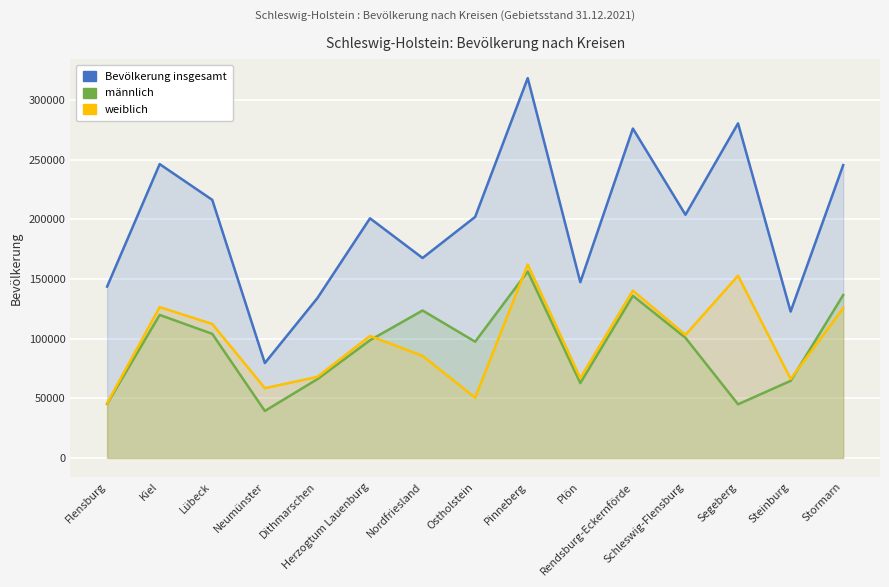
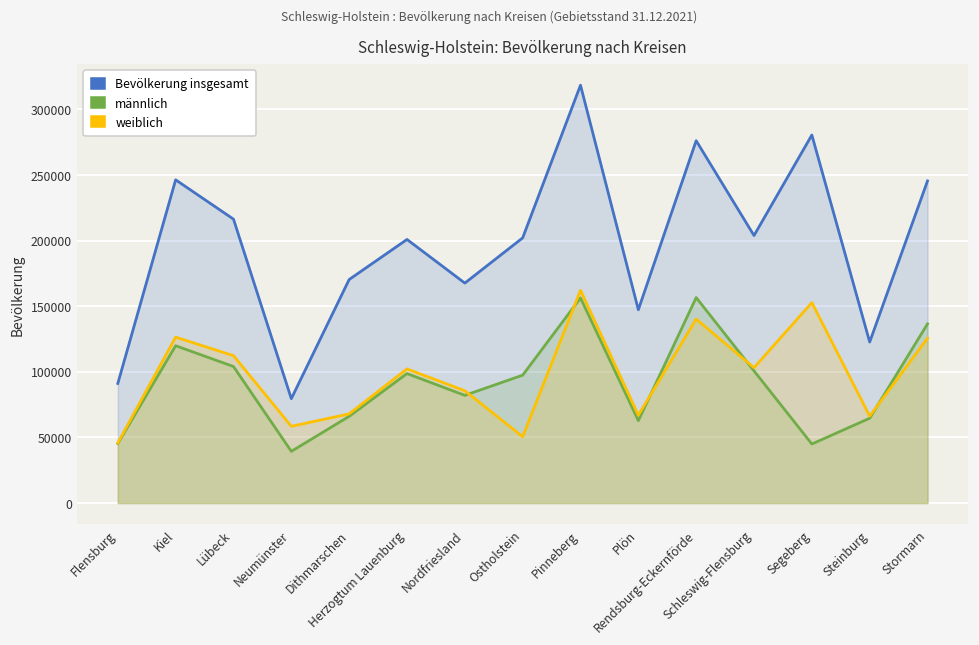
  {
    "Bevölkerung insgesamt": {
-     "Flensburg": 144000,
+     "Flensburg": 91000,
      "Kiel": 246000,
      "Lübeck": 216000,
      "Neumünster": 79000,
-     "Dithmarschen": 134000,
+     "Dithmarschen": 170000,
      "Herzogtum Lauenburg": 201000,
      "Nordfriesland": 168000,
      "Ostholstein": 202000,
      "Pinneberg": 318000,
      "Plön": 147000,
      "Rendsburg-Eckernförde": 276000,
      "Schleswig-Flensburg": 204000,
      "Segeberg": 280000,
      "Steinburg": 123000,
      "Stormarn": 245000
    },
    "männlich": {
      "Kiel": 120000,
      "Lübeck": 104000,
      "Neumünster": 39000,
      "Herzogtum Lauenburg": 99000,
-     "Nordfriesland": 124000,
+     "Nordfriesland": 82000,
      "Ostholstein": 97000,
      "Pinneberg": 156000,
      "Plön": 63000,
-     "Rendsburg-Eckernförde": 136000,
+     "Rendsburg-Eckernförde": 157000,
      "Schleswig-Flensburg": 101000,
      "Segeberg": 45000,
      "Stormarn": 137000
    },
    "weiblich": {
      "Kiel": 126000,
      "Lübeck": 112000,
      "Neumünster": 58000,
      "Herzogtum Lauenburg": 102000,
      "Nordfriesland": 86000,
      "Ostholstein": 51000,
      "Pinneberg": 162000,
      "Plön": 67000,
      "Rendsburg-Eckernförde": 140000,
      "Schleswig-Flensburg": 103000,
      "Segeberg": 153000,
      "Stormarn": 126000
    }
  }
